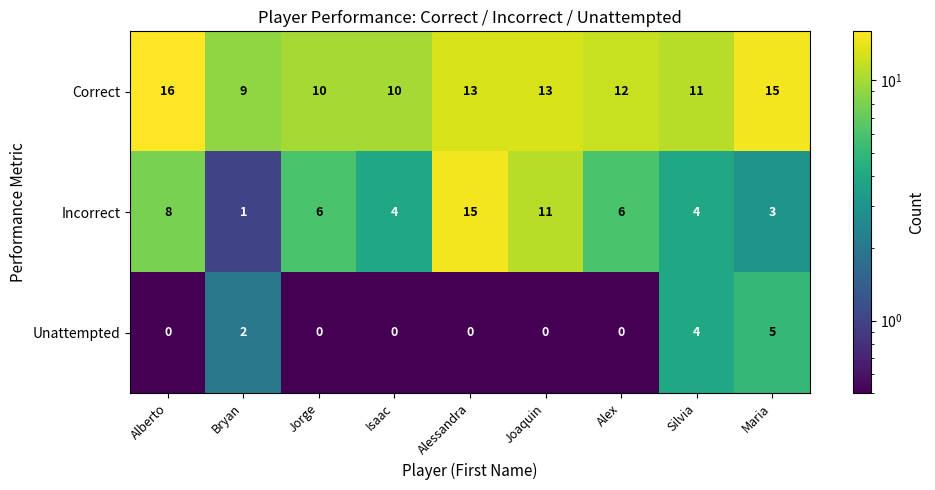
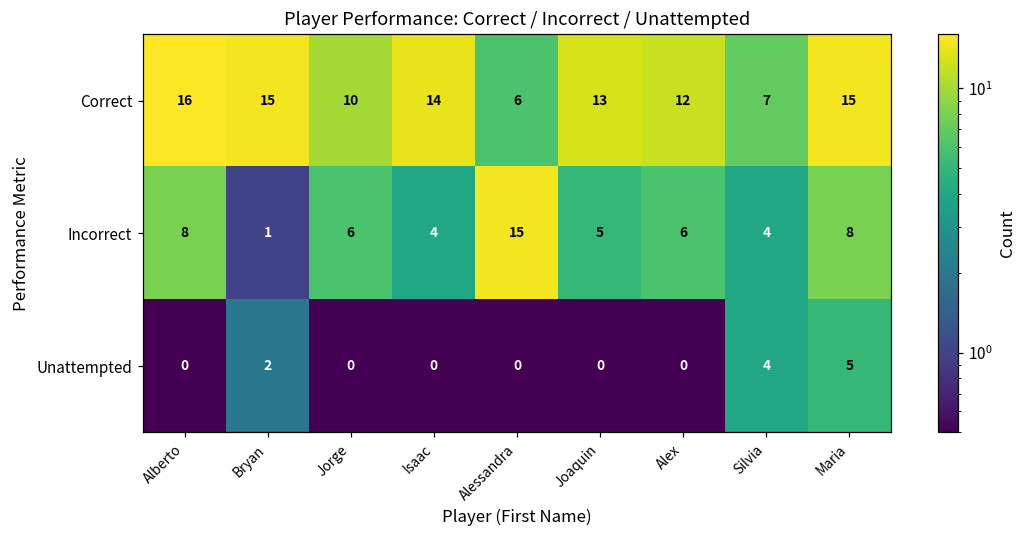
  {
    "Correct": {
      "Alberto": 16,
-     "Bryan": 9,
+     "Bryan": 15,
      "Jorge": 10,
-     "Isaac": 10,
-     "Alessandra": 13,
+     "Isaac": 14,
+     "Alessandra": 6,
      "Joaquin": 13,
      "Alex": 12,
-     "Silvia": 11,
+     "Silvia": 7,
      "Maria": 15
    },
    "Incorrect": {
      "Alberto": 8,
      "Bryan": 1,
      "Jorge": 6,
      "Isaac": 4,
      "Alessandra": 15,
-     "Joaquin": 11,
+     "Joaquin": 5,
      "Alex": 6,
      "Silvia": 4,
-     "Maria": 3
+     "Maria": 8
    },
    "Unattempted": {
      "Alberto": 0,
      "Bryan": 2,
      "Jorge": 0,
      "Isaac": 0,
      "Alessandra": 0,
      "Joaquin": 0,
      "Alex": 0,
      "Silvia": 4,
      "Maria": 5
    }
  }
